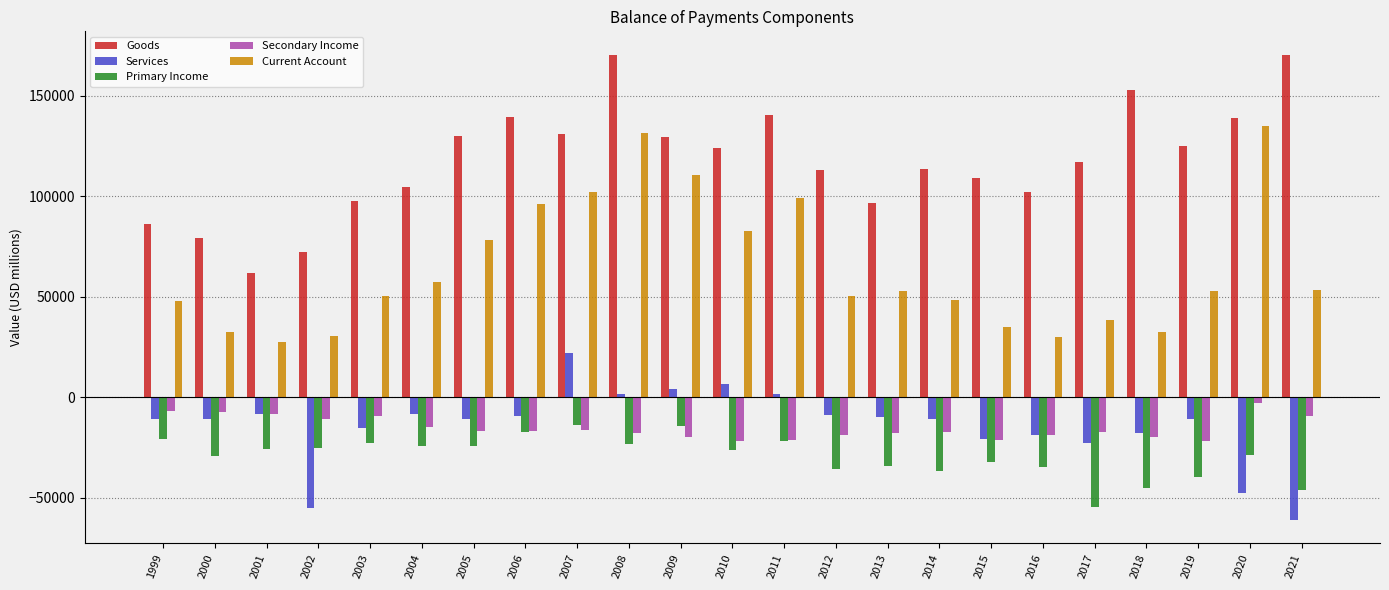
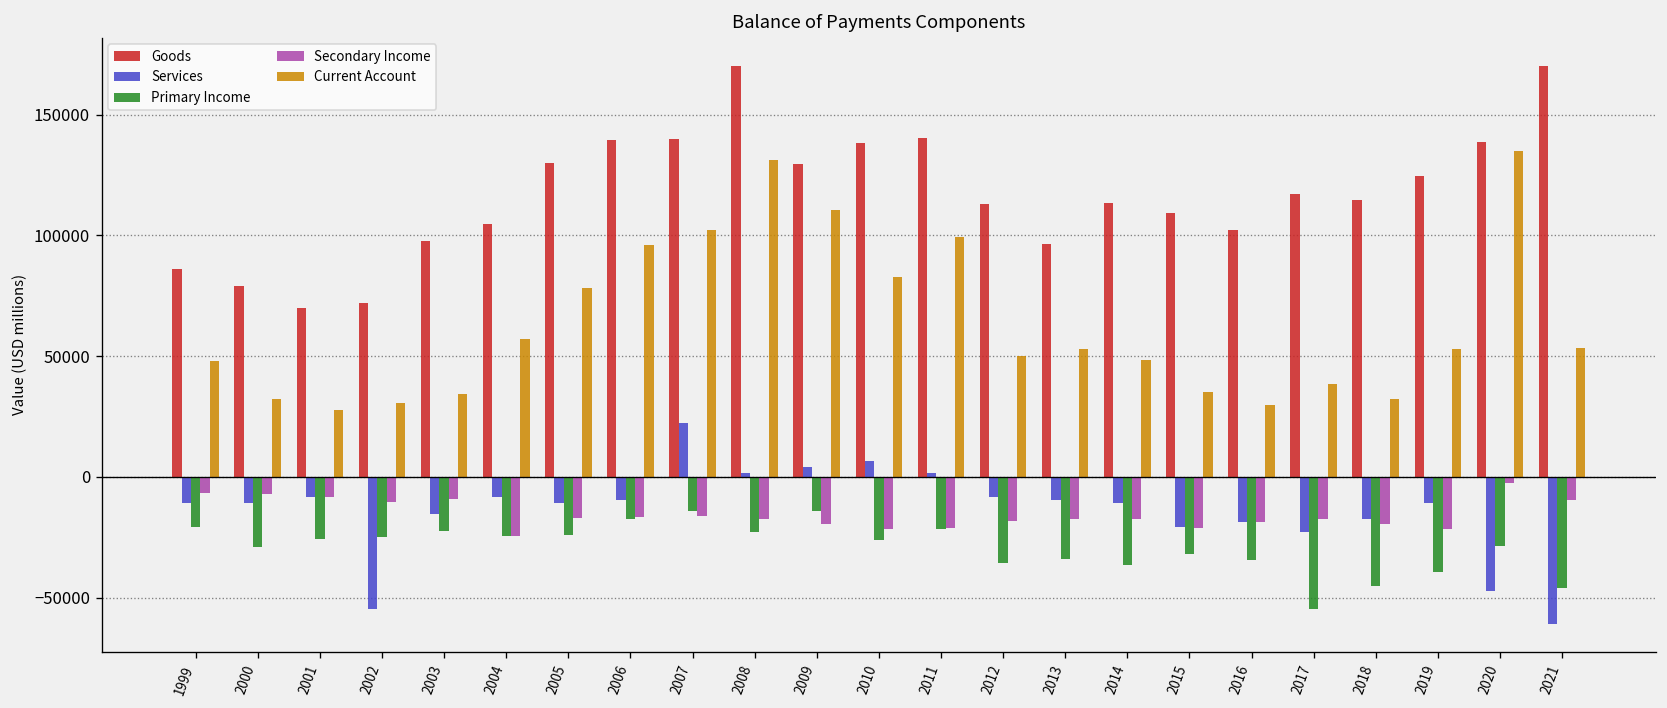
  {
    "Goods": {
      "1999": 86000,
      "2000": 79000,
-     "2001": 62000,
+     "2001": 70000,
      "2002": 72000,
      "2003": 98000,
      "2004": 105000,
      "2005": 130000,
      "2006": 139000,
-     "2007": 131000,
+     "2007": 140000,
      "2008": 170000,
      "2009": 130000,
-     "2010": 124000,
+     "2010": 138000,
      "2011": 141000,
      "2012": 113000,
      "2013": 97000,
      "2014": 113000,
      "2015": 109000,
      "2016": 102000,
      "2017": 117000,
-     "2018": 153000,
+     "2018": 115000,
      "2019": 125000,
      "2020": 139000,
      "2021": 170000
    },
    "Services": {
      "1999": -11000,
      "2000": -11000,
      "2001": -8000,
      "2002": -55000,
      "2003": -15000,
      "2004": -8000,
      "2005": -11000,
      "2006": -9000,
      "2007": 22000,
      "2008": 2000,
      "2009": 4000,
      "2010": 7000,
      "2011": 1000,
      "2012": -9000,
      "2013": -10000,
      "2014": -11000,
      "2015": -21000,
      "2016": -19000,
      "2017": -23000,
      "2018": -18000,
      "2019": -11000,
      "2020": -47000,
      "2021": -61000
    },
    "Primary Income": {
      "1999": -21000,
      "2000": -29000,
      "2001": -26000,
      "2002": -25000,
      "2003": -23000,
      "2004": -24000,
      "2005": -24000,
      "2006": -17000,
      "2007": -14000,
      "2008": -23000,
      "2009": -14000,
      "2010": -26000,
      "2011": -22000,
      "2012": -36000,
      "2013": -34000,
      "2014": -37000,
      "2015": -32000,
      "2016": -35000,
      "2017": -55000,
      "2018": -45000,
      "2019": -39000,
      "2020": -29000,
      "2021": -46000
    },
    "Secondary Income": {
      "1999": -7000,
      "2000": -7000,
      "2001": -8000,
      "2002": -11000,
      "2003": -9000,
-     "2004": -15000,
+     "2004": -24000,
      "2005": -17000,
      "2006": -17000,
      "2007": -16000,
      "2008": -17000,
      "2009": -20000,
      "2010": -22000,
      "2011": -21000,
      "2012": -18000,
      "2013": -17000,
      "2014": -17000,
      "2015": -21000,
      "2016": -19000,
      "2017": -17000,
      "2018": -20000,
      "2019": -21000,
      "2020": -3000,
      "2021": -9000
    },
    "Current Account": {
      "1999": 48000,
      "2000": 32000,
      "2001": 28000,
      "2002": 30000,
-     "2003": 51000,
+     "2003": 34000,
      "2004": 57000,
      "2005": 78000,
      "2006": 96000,
      "2007": 102000,
      "2008": 131000,
      "2009": 111000,
      "2010": 83000,
      "2011": 99000,
      "2012": 50000,
      "2013": 53000,
      "2014": 49000,
      "2015": 35000,
      "2016": 30000,
      "2017": 38000,
      "2018": 32000,
      "2019": 53000,
      "2020": 135000,
      "2021": 53000
    }
  }
